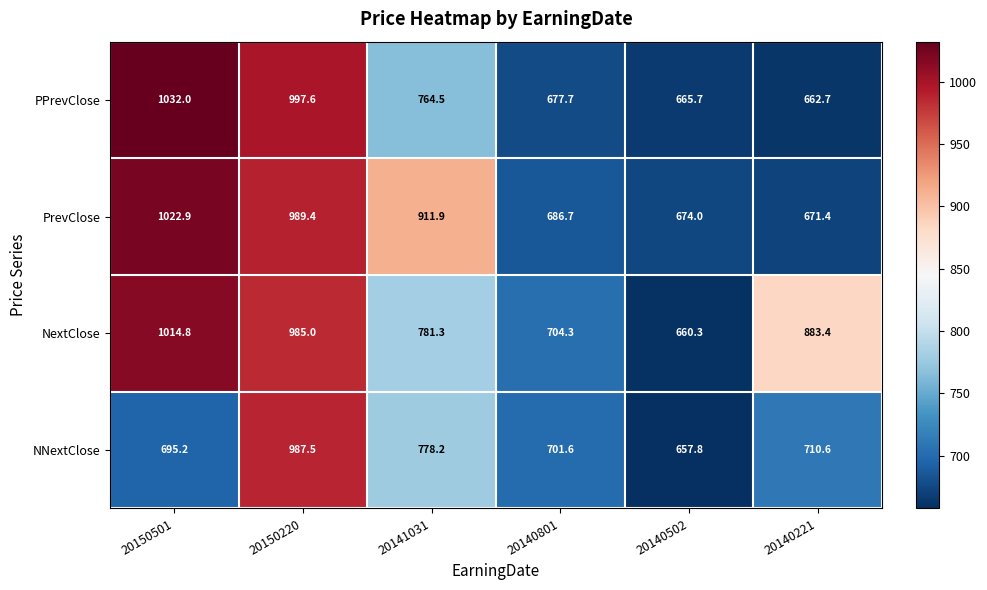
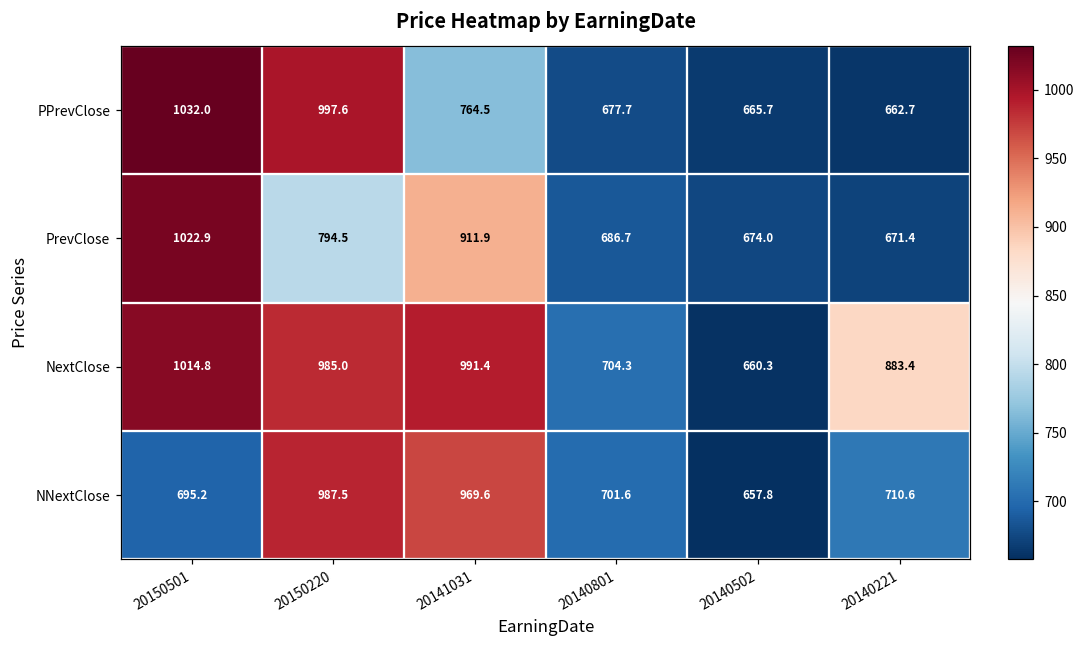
  {
    "PPrevClose": {
      "20150501": 1032.0,
      "20150220": 997.6,
      "20141031": 764.5,
      "20140801": 677.7,
      "20140502": 665.7,
      "20140221": 662.7
    },
    "PrevClose": {
      "20150501": 1022.9,
-     "20150220": 989.4,
+     "20150220": 794.5,
      "20141031": 911.9,
      "20140801": 686.7,
      "20140502": 674.0,
      "20140221": 671.4
    },
    "NextClose": {
      "20150501": 1014.8,
      "20150220": 985.0,
-     "20141031": 781.3,
+     "20141031": 991.4,
      "20140801": 704.3,
      "20140502": 660.3,
      "20140221": 883.4
    },
    "NNextClose": {
      "20150501": 695.2,
      "20150220": 987.5,
-     "20141031": 778.2,
+     "20141031": 969.6,
      "20140801": 701.6,
      "20140502": 657.8,
      "20140221": 710.6
    }
  }
